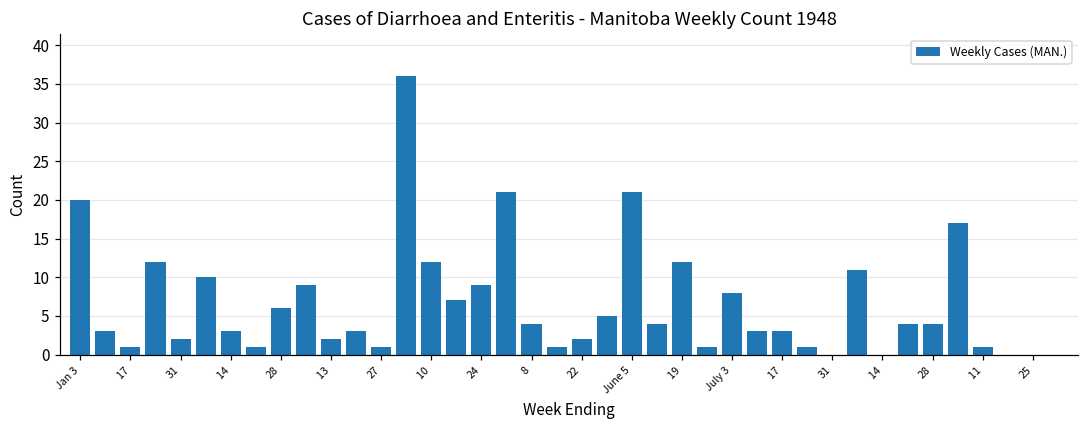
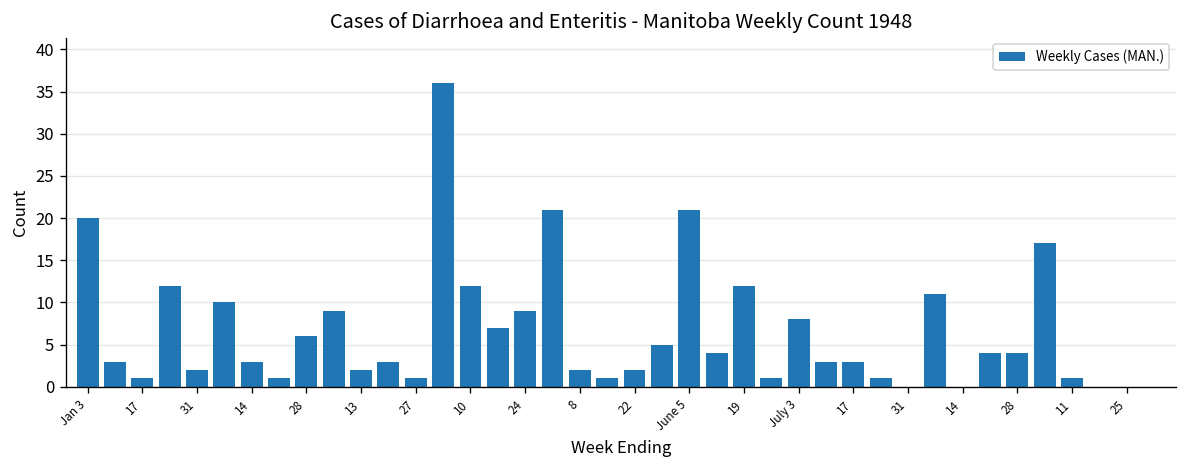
  {
    "Jan 3": 20,
    "13": 2,
    "27": 1,
-   "8": 4,
+   "8": 2,
    "22": 2,
    "June 5": 21,
    "19": 12,
    "July 3": 8,
    "11": 1,
    "25": 0
  }
